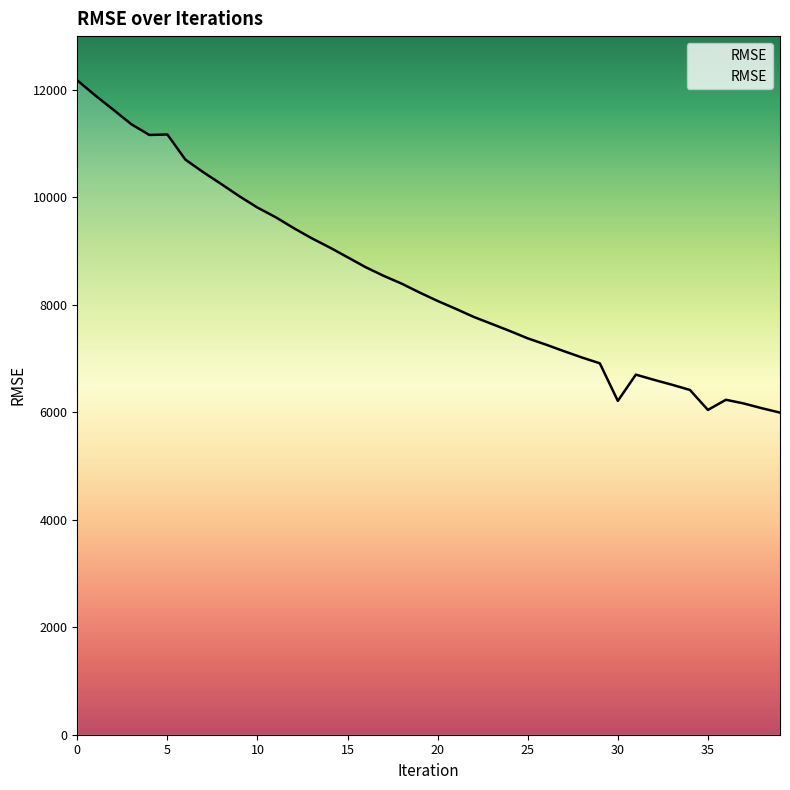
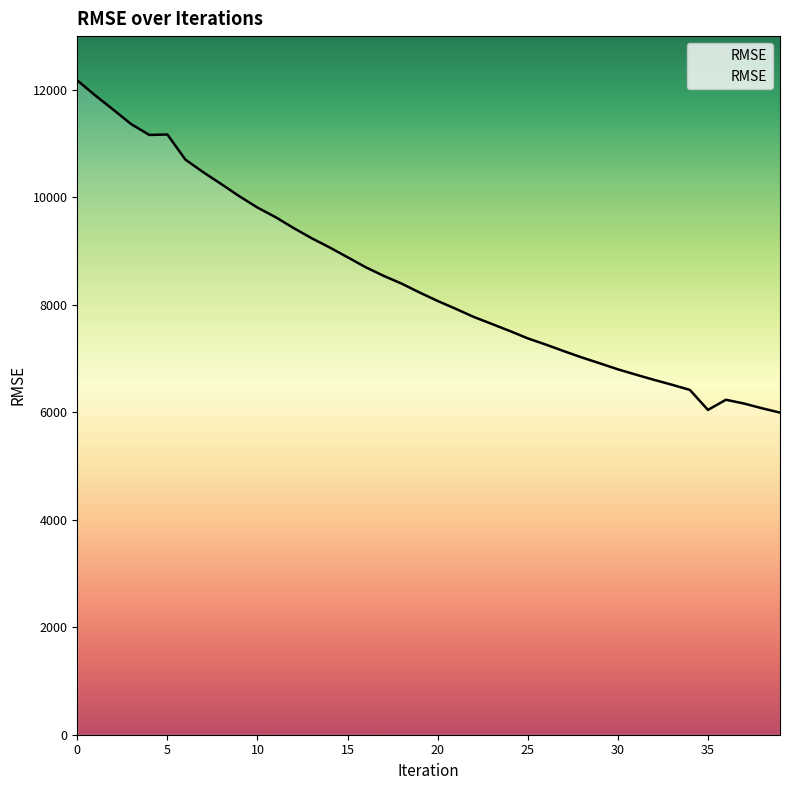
  {
    "0": 12200,
    "5": 11200,
    "10": 9800,
    "15": 8900,
    "20": 8100,
    "25": 7400,
-   "30": 6200,
+   "30": 6800,
    "35": 6000
  }
